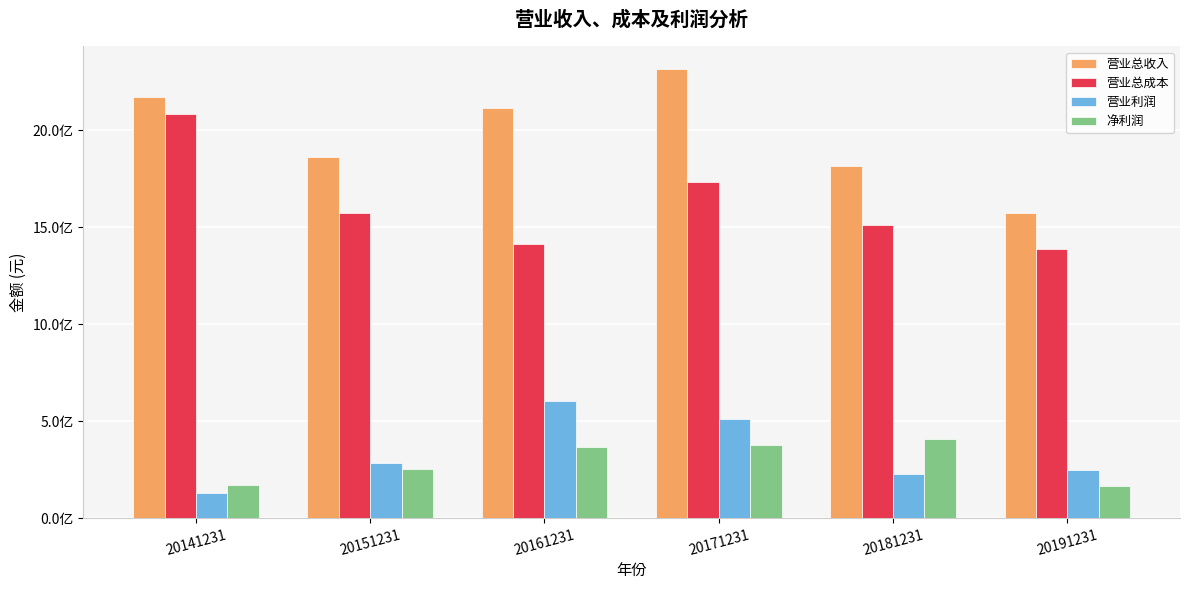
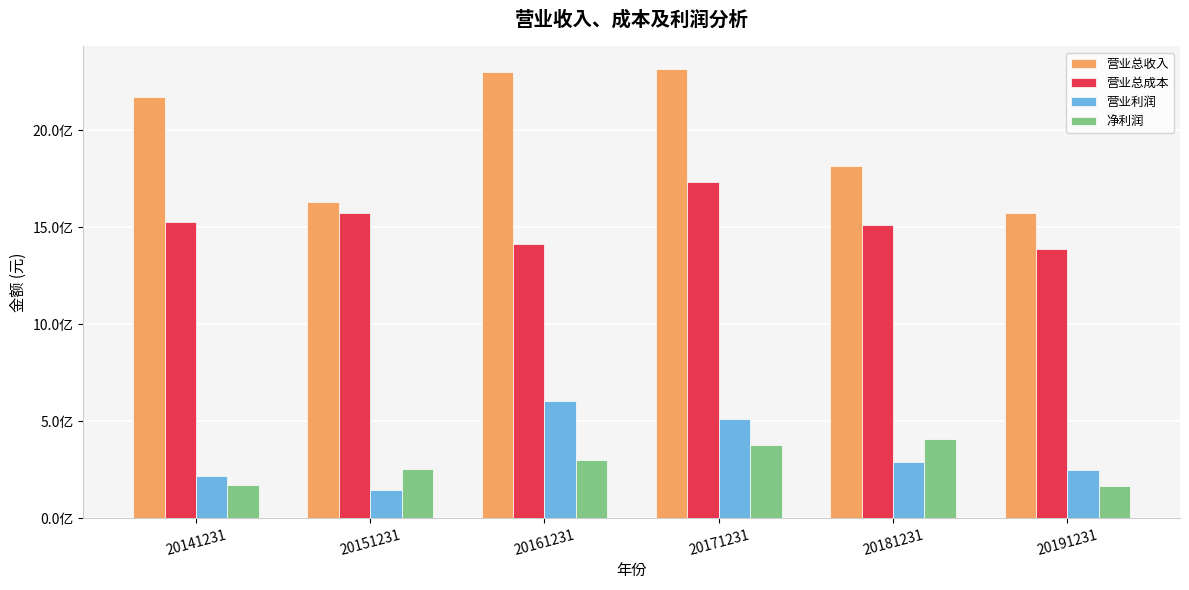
  {
    "营业总收入": {
      "20141231": "21.7亿",
-     "20151231": "18.6亿",
-     "20161231": "21.1亿",
+     "20151231": "16.3亿",
+     "20161231": "23.0亿",
      "20171231": "23.2亿",
      "20181231": "18.2亿",
      "20191231": "15.7亿"
    },
    "营业总成本": {
-     "20141231": "20.9亿",
+     "20141231": "15.3亿",
      "20151231": "15.7亿",
      "20161231": "14.1亿",
      "20171231": "17.3亿",
      "20181231": "15.1亿",
      "20191231": "13.9亿"
    },
    "营业利润": {
-     "20141231": "1.3亿",
-     "20151231": "2.9亿",
+     "20141231": "2.2亿",
+     "20151231": "1.4亿",
      "20161231": "6.0亿",
      "20171231": "5.1亿",
-     "20181231": "2.3亿",
+     "20181231": "2.9亿",
      "20191231": "2.5亿"
    },
    "净利润": {
      "20141231": "1.7亿",
      "20151231": "2.5亿",
-     "20161231": "3.7亿",
+     "20161231": "3.0亿",
      "20171231": "3.8亿",
      "20181231": "4.1亿",
      "20191231": "1.7亿"
    }
  }
